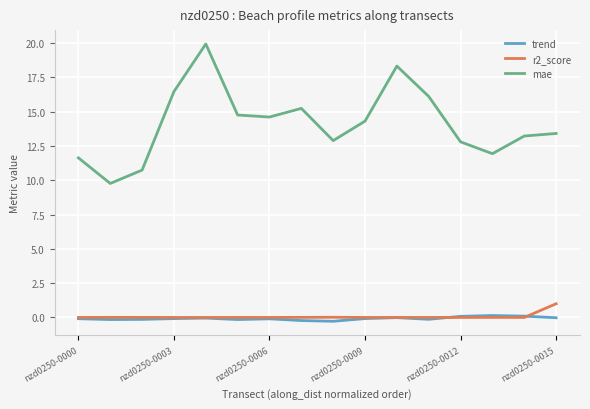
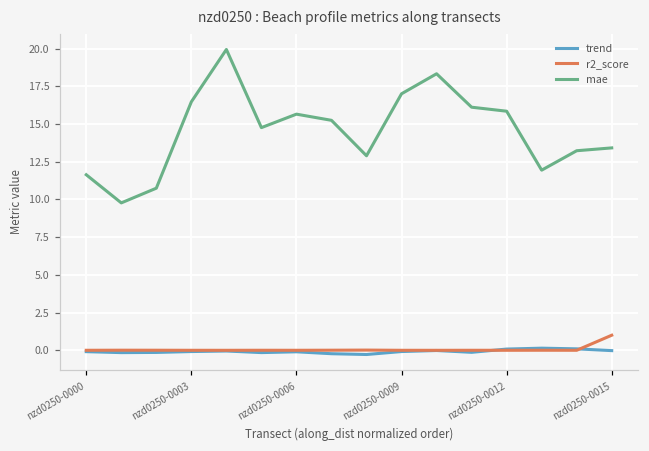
  {
    "trend": {
      "nzd0250-0015": 0.0
    },
    "r2_score": {
      "nzd0250-0015": 1.0
    },
    "mae": {
      "nzd0250-0000": 11.6,
      "nzd0250-0003": 16.5,
-     "nzd0250-0006": 14.6,
-     "nzd0250-0009": 14.3,
-     "nzd0250-0012": 12.8,
+     "nzd0250-0006": 15.7,
+     "nzd0250-0009": 17.0,
+     "nzd0250-0012": 15.9,
      "nzd0250-0015": 13.4
    }
  }
